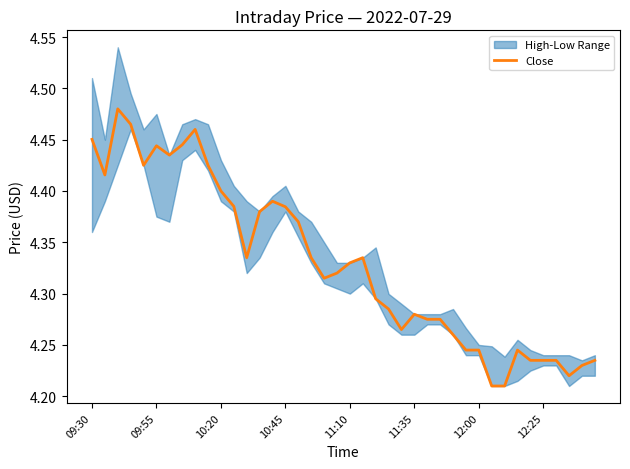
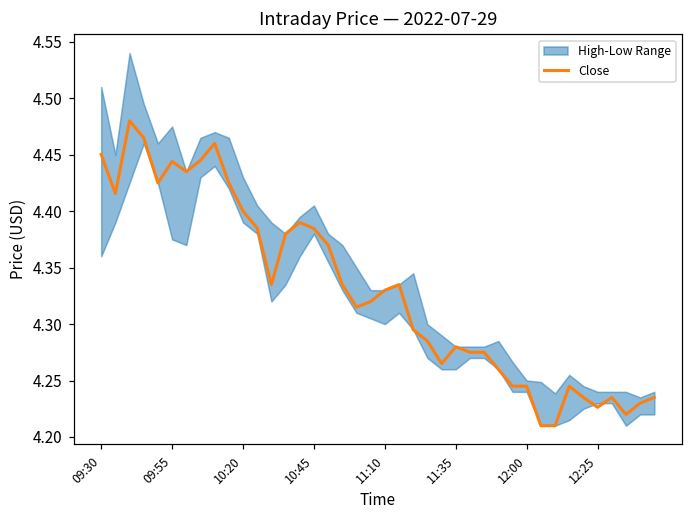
  {
    "Close": {
      "09:30": 4.450,
      "09:55": 4.444,
      "10:20": 4.400,
      "10:45": 4.385,
      "12:00": 4.245,
-     "12:25": 4.235
+     "12:25": 4.226
    }
  }
